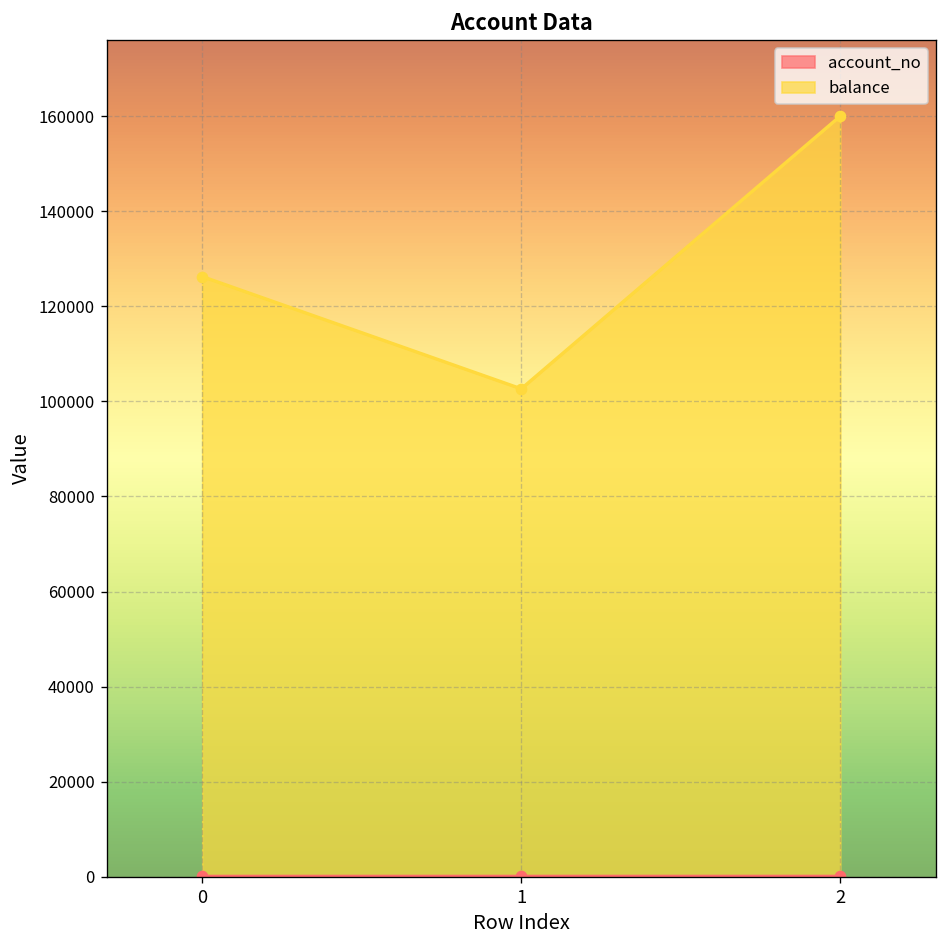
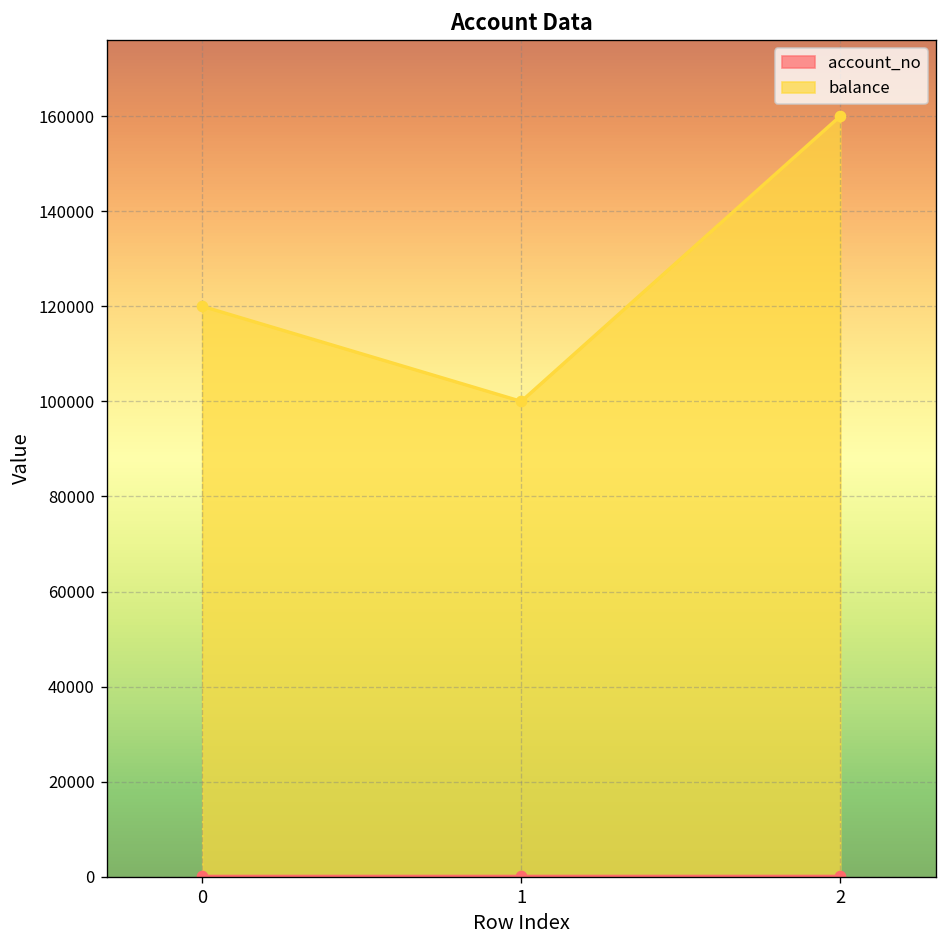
  {
    "account_no": {
      "0": 0,
      "1": 0,
      "2": 0
    },
    "balance": {
-     "0": 126000,
-     "1": 103000,
+     "0": 120000,
+     "1": 100000,
      "2": 160000
    }
  }
